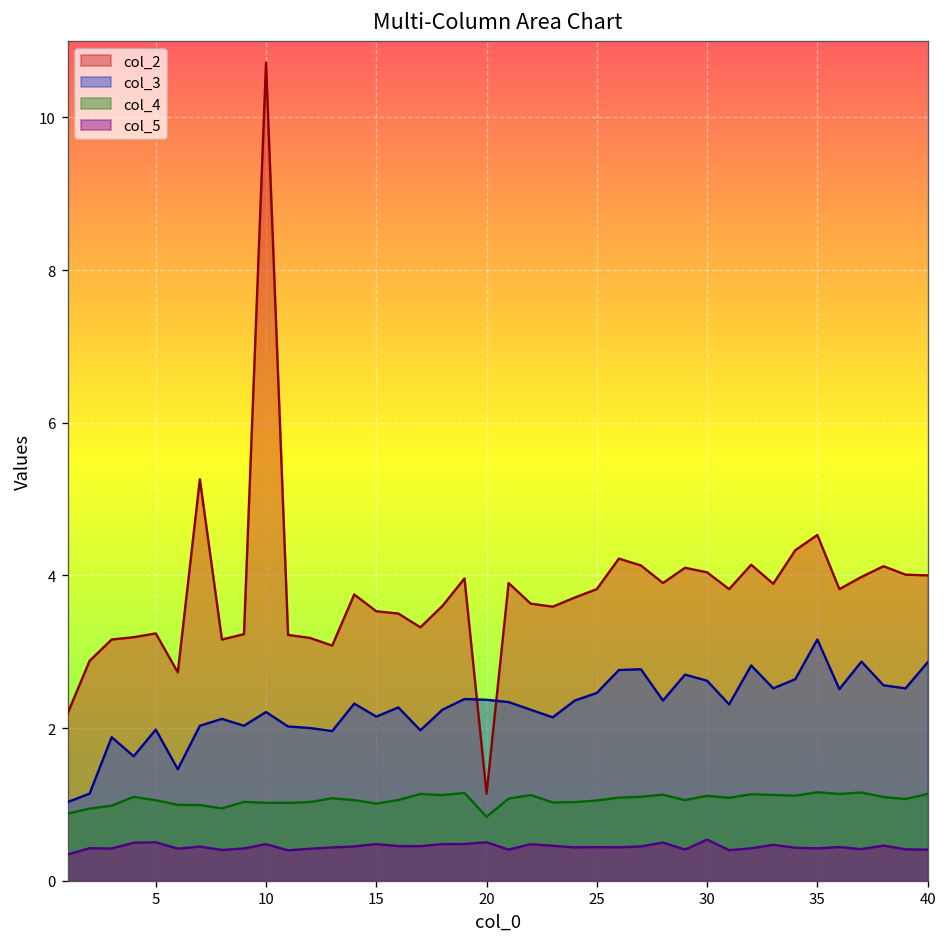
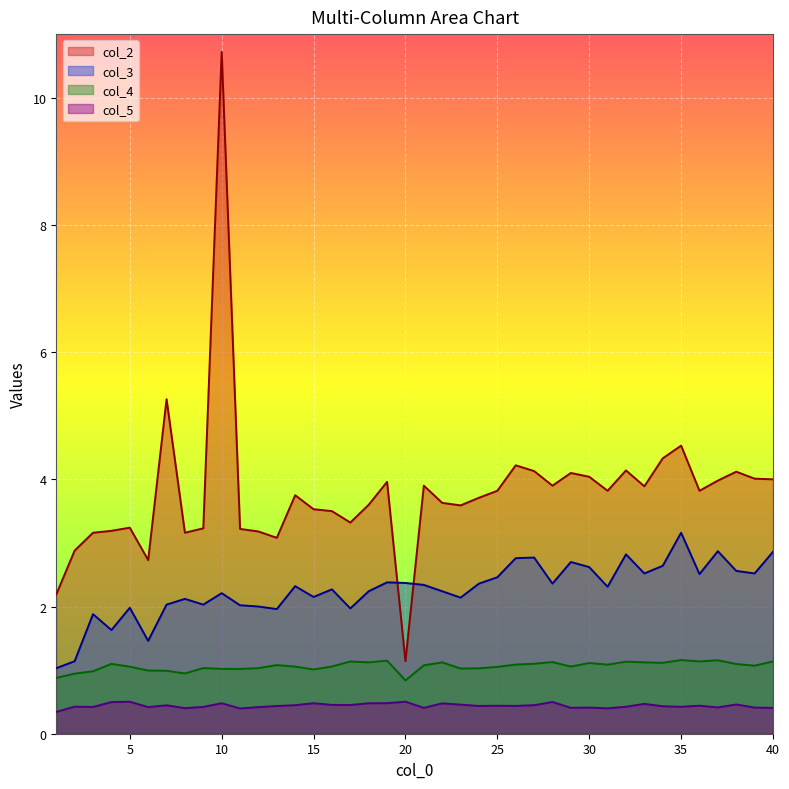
  {
    "col_2": {
      "5": 3.2,
      "10": 10.7,
      "15": 3.5,
      "20": 1.1,
      "25": 3.8,
      "30": 4.0,
      "35": 4.5,
      "40": 4.0
    },
    "col_3": {
      "5": 2.0,
      "10": 2.2,
      "15": 2.2,
      "20": 2.4,
      "25": 2.5,
      "30": 2.6,
      "35": 3.2,
      "40": 2.9
    },
    "col_4": {
      "5": 1.1,
      "10": 1.0,
      "15": 1.0,
      "20": 0.8,
      "25": 1.1,
      "30": 1.1,
      "35": 1.2,
      "40": 1.1
    },
    "col_5": {
      "5": 0.5,
      "10": 0.5,
      "15": 0.5,
      "20": 0.5,
      "25": 0.4,
-     "30": 0.5,
+     "30": 0.4,
      "35": 0.4,
      "40": 0.4
    }
  }
